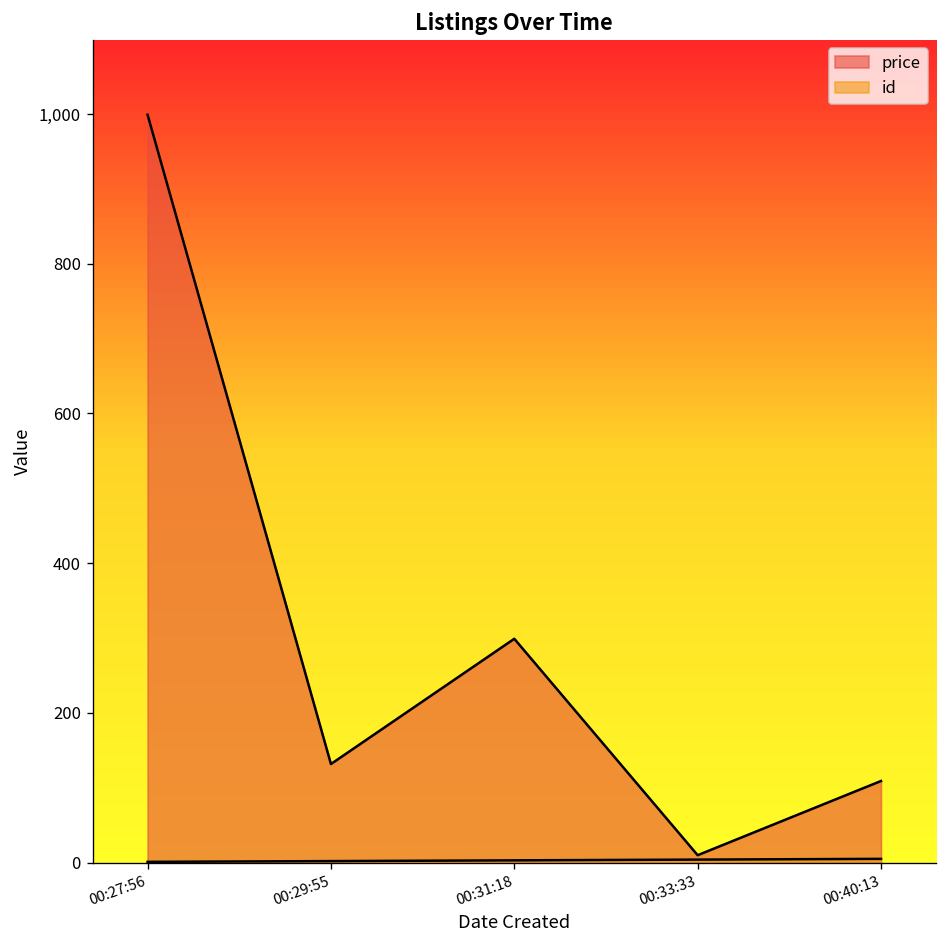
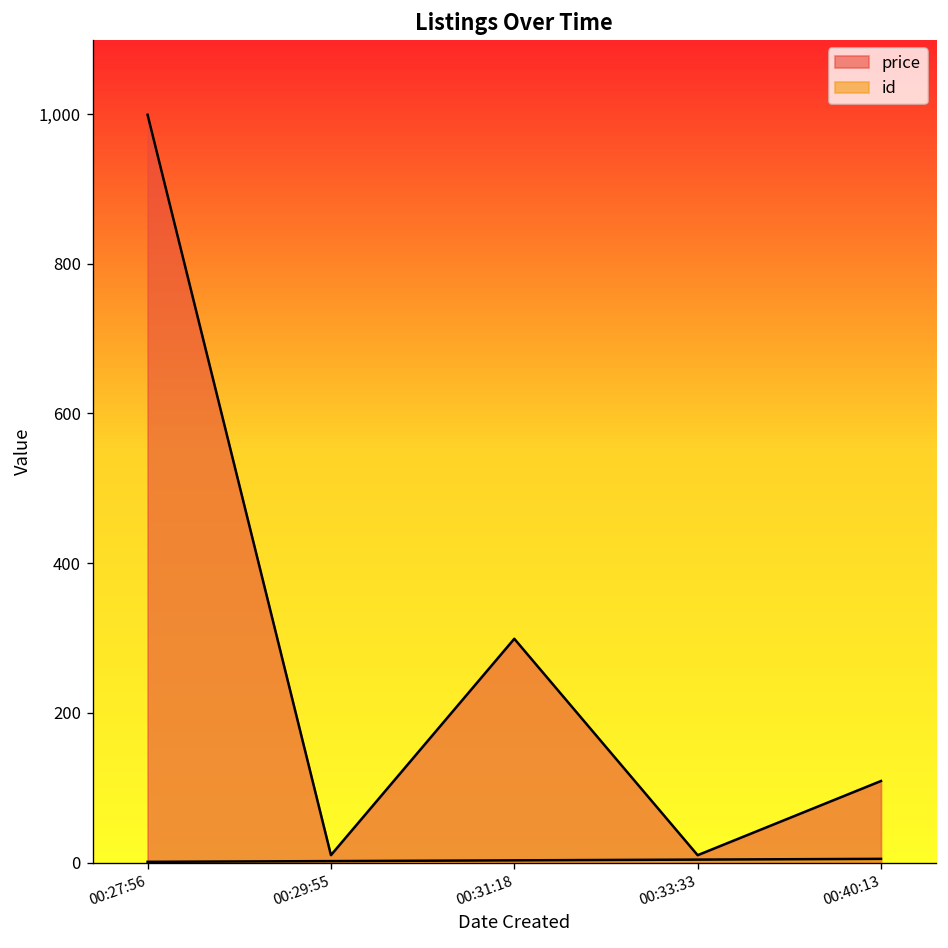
  {
    "price": {
      "00:27:56": "1,000",
-     "00:29:55": "130",
+     "00:29:55": "10",
      "00:31:18": "300",
      "00:33:33": "10",
      "00:40:13": "110"
    },
    "id": {
      "00:27:56": "0",
      "00:29:55": "0",
      "00:31:18": "0",
      "00:33:33": "0",
      "00:40:13": "10"
    }
  }
